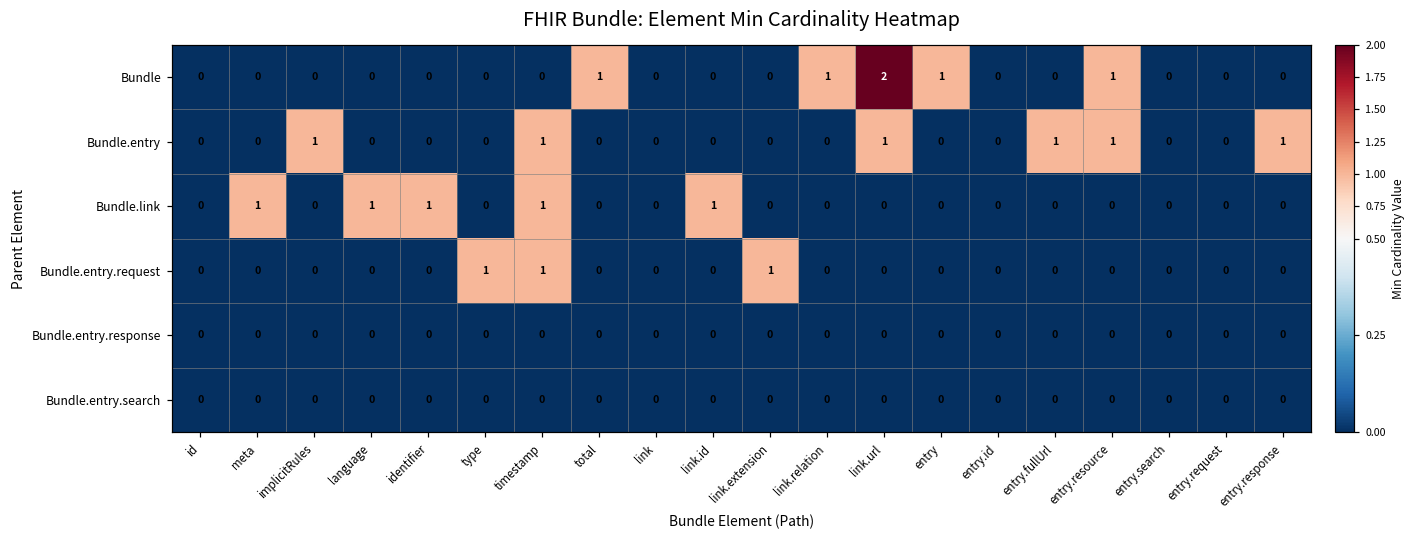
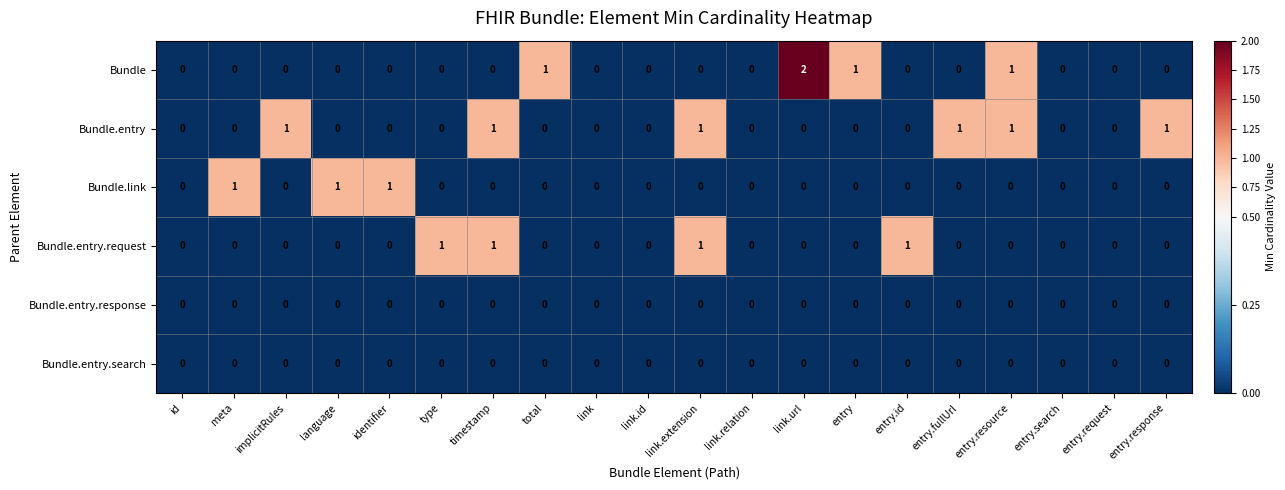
  {
    "Bundle": {
      "id": 0,
      "meta": 0,
      "implicitRules": 0,
      "language": 0,
      "identifier": 0,
      "type": 0,
      "timestamp": 0,
      "total": 1,
      "link": 0,
      "link.id": 0,
      "link.extension": 0,
-     "link.relation": 1,
+     "link.relation": 0,
      "link.url": 2,
      "entry": 1,
      "entry.id": 0,
      "entry.fullUrl": 0,
      "entry.resource": 1,
      "entry.search": 0,
      "entry.request": 0,
      "entry.response": 0
    },
    "Bundle.entry": {
      "id": 0,
      "meta": 0,
      "implicitRules": 1,
      "language": 0,
      "identifier": 0,
      "type": 0,
      "timestamp": 1,
      "total": 0,
      "link": 0,
      "link.id": 0,
-     "link.extension": 0,
+     "link.extension": 1,
      "link.relation": 0,
-     "link.url": 1,
+     "link.url": 0,
      "entry": 0,
      "entry.id": 0,
      "entry.fullUrl": 1,
      "entry.resource": 1,
      "entry.search": 0,
      "entry.request": 0,
      "entry.response": 1
    },
    "Bundle.link": {
      "id": 0,
      "meta": 1,
      "implicitRules": 0,
      "language": 1,
      "identifier": 1,
      "type": 0,
-     "timestamp": 1,
+     "timestamp": 0,
      "total": 0,
      "link": 0,
-     "link.id": 1,
+     "link.id": 0,
      "link.extension": 0,
      "link.relation": 0,
      "link.url": 0,
      "entry": 0,
      "entry.id": 0,
      "entry.fullUrl": 0,
      "entry.resource": 0,
      "entry.search": 0,
      "entry.request": 0,
      "entry.response": 0
    },
    "Bundle.entry.request": {
      "id": 0,
      "meta": 0,
      "implicitRules": 0,
      "language": 0,
      "identifier": 0,
      "type": 1,
      "timestamp": 1,
      "total": 0,
      "link": 0,
      "link.id": 0,
      "link.extension": 1,
      "link.relation": 0,
      "link.url": 0,
      "entry": 0,
-     "entry.id": 0,
+     "entry.id": 1,
      "entry.fullUrl": 0,
      "entry.resource": 0,
      "entry.search": 0,
      "entry.request": 0,
      "entry.response": 0
    },
    "Bundle.entry.response": {
      "id": 0,
      "meta": 0,
      "implicitRules": 0,
      "language": 0,
      "identifier": 0,
      "type": 0,
      "timestamp": 0,
      "total": 0,
      "link": 0,
      "link.id": 0,
      "link.extension": 0,
      "link.relation": 0,
      "link.url": 0,
      "entry": 0,
      "entry.id": 0,
      "entry.fullUrl": 0,
      "entry.resource": 0,
      "entry.search": 0,
      "entry.request": 0,
      "entry.response": 0
    },
    "Bundle.entry.search": {
      "id": 0,
      "meta": 0,
      "implicitRules": 0,
      "language": 0,
      "identifier": 0,
      "type": 0,
      "timestamp": 0,
      "total": 0,
      "link": 0,
      "link.id": 0,
      "link.extension": 0,
      "link.relation": 0,
      "link.url": 0,
      "entry": 0,
      "entry.id": 0,
      "entry.fullUrl": 0,
      "entry.resource": 0,
      "entry.search": 0,
      "entry.request": 0,
      "entry.response": 0
    }
  }
